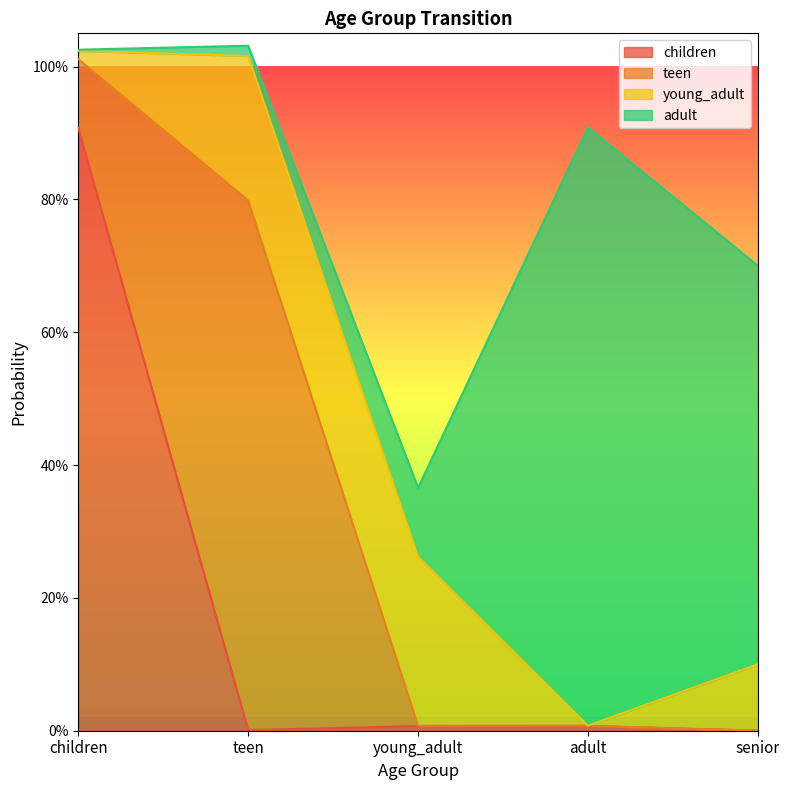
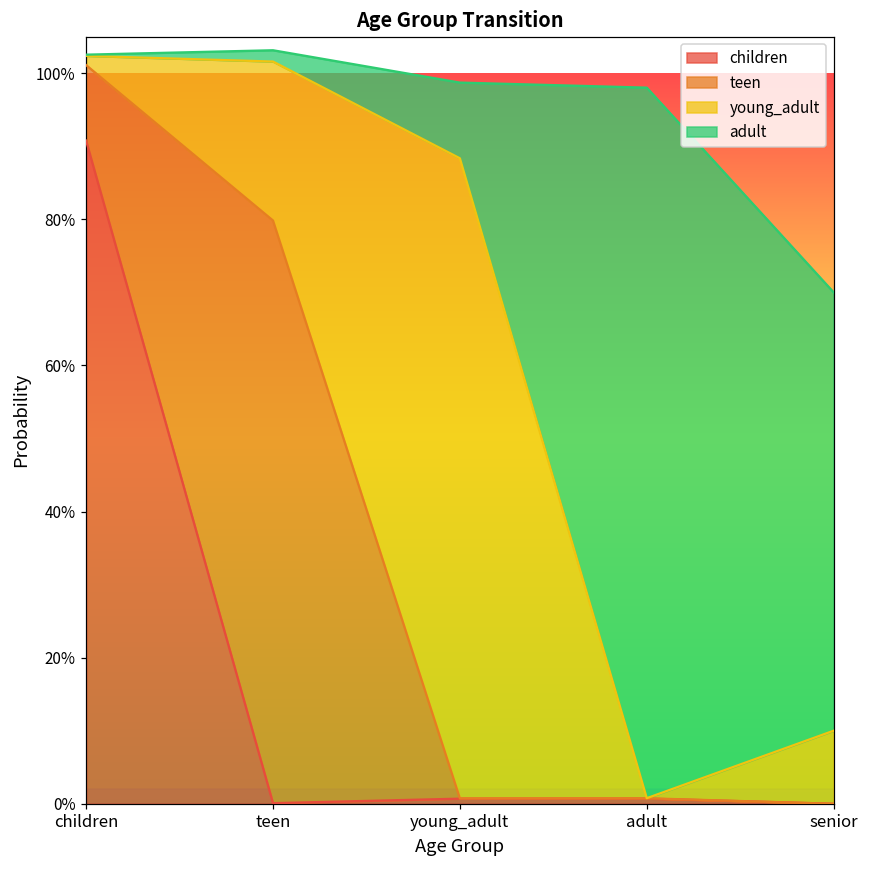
  {
    "young_adult": {
      "teen": "22%",
-     "young_adult": "25%",
+     "young_adult": "88%",
      "senior": "10%"
    },
    "adult": {
      "teen": "2%",
      "young_adult": "10%",
-     "adult": "90%",
+     "adult": "97%",
      "senior": "60%"
    }
  }
